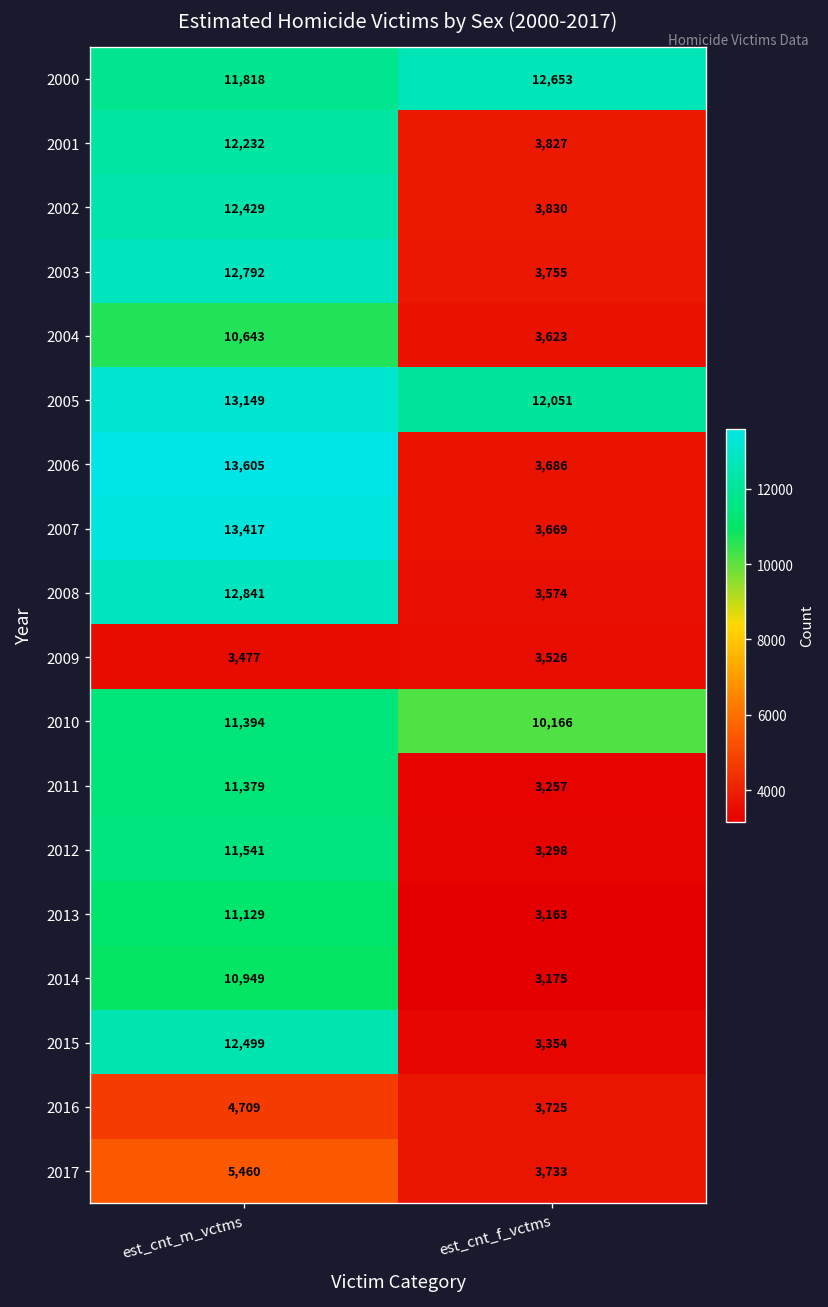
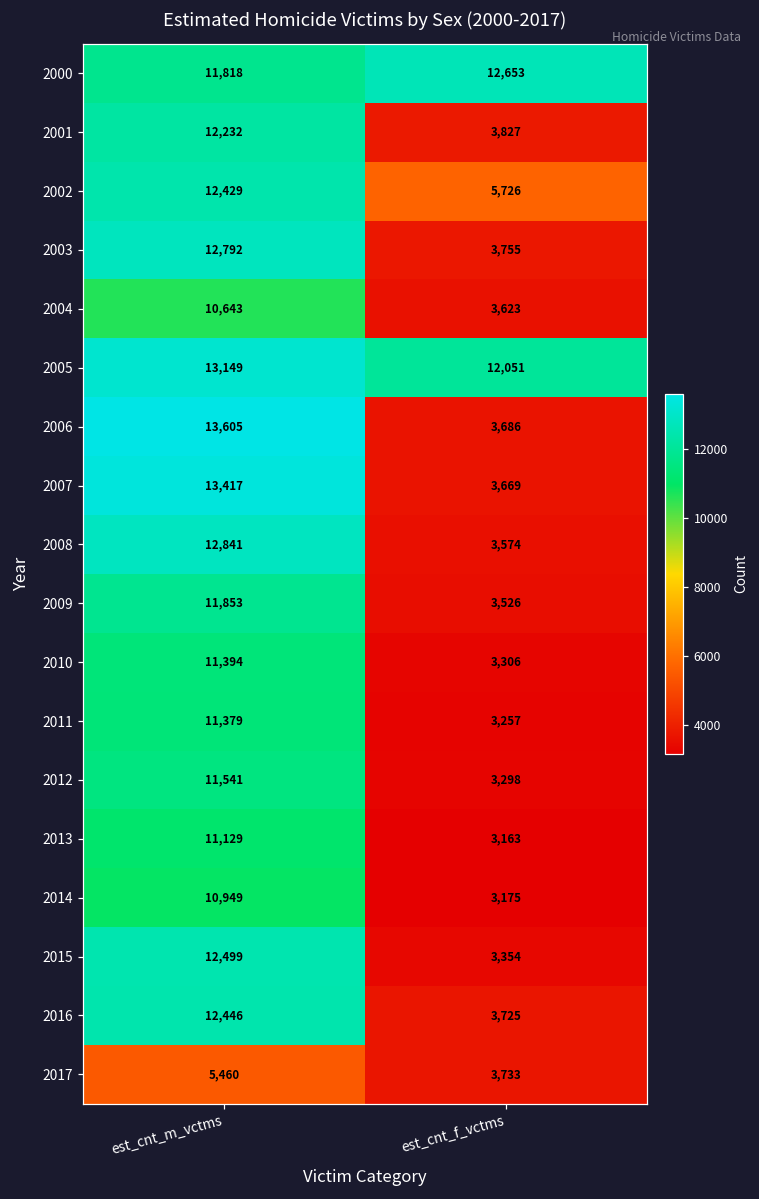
  {
    "2000": {
      "est_cnt_m_vctms": "11,818",
      "est_cnt_f_vctms": "12,653"
    },
    "2001": {
      "est_cnt_m_vctms": "12,232",
      "est_cnt_f_vctms": "3,827"
    },
    "2002": {
      "est_cnt_m_vctms": "12,429",
-     "est_cnt_f_vctms": "3,830"
+     "est_cnt_f_vctms": "5,726"
    },
    "2003": {
      "est_cnt_m_vctms": "12,792",
      "est_cnt_f_vctms": "3,755"
    },
    "2004": {
      "est_cnt_m_vctms": "10,643",
      "est_cnt_f_vctms": "3,623"
    },
    "2005": {
      "est_cnt_m_vctms": "13,149",
      "est_cnt_f_vctms": "12,051"
    },
    "2006": {
      "est_cnt_m_vctms": "13,605",
      "est_cnt_f_vctms": "3,686"
    },
    "2007": {
      "est_cnt_m_vctms": "13,417",
      "est_cnt_f_vctms": "3,669"
    },
    "2008": {
      "est_cnt_m_vctms": "12,841",
      "est_cnt_f_vctms": "3,574"
    },
    "2009": {
-     "est_cnt_m_vctms": "3,477",
+     "est_cnt_m_vctms": "11,853",
      "est_cnt_f_vctms": "3,526"
    },
    "2010": {
      "est_cnt_m_vctms": "11,394",
-     "est_cnt_f_vctms": "10,166"
+     "est_cnt_f_vctms": "3,306"
    },
    "2011": {
      "est_cnt_m_vctms": "11,379",
      "est_cnt_f_vctms": "3,257"
    },
    "2012": {
      "est_cnt_m_vctms": "11,541",
      "est_cnt_f_vctms": "3,298"
    },
    "2013": {
      "est_cnt_m_vctms": "11,129",
      "est_cnt_f_vctms": "3,163"
    },
    "2014": {
      "est_cnt_m_vctms": "10,949",
      "est_cnt_f_vctms": "3,175"
    },
    "2015": {
      "est_cnt_m_vctms": "12,499",
      "est_cnt_f_vctms": "3,354"
    },
    "2016": {
-     "est_cnt_m_vctms": "4,709",
+     "est_cnt_m_vctms": "12,446",
      "est_cnt_f_vctms": "3,725"
    },
    "2017": {
      "est_cnt_m_vctms": "5,460",
      "est_cnt_f_vctms": "3,733"
    }
  }
